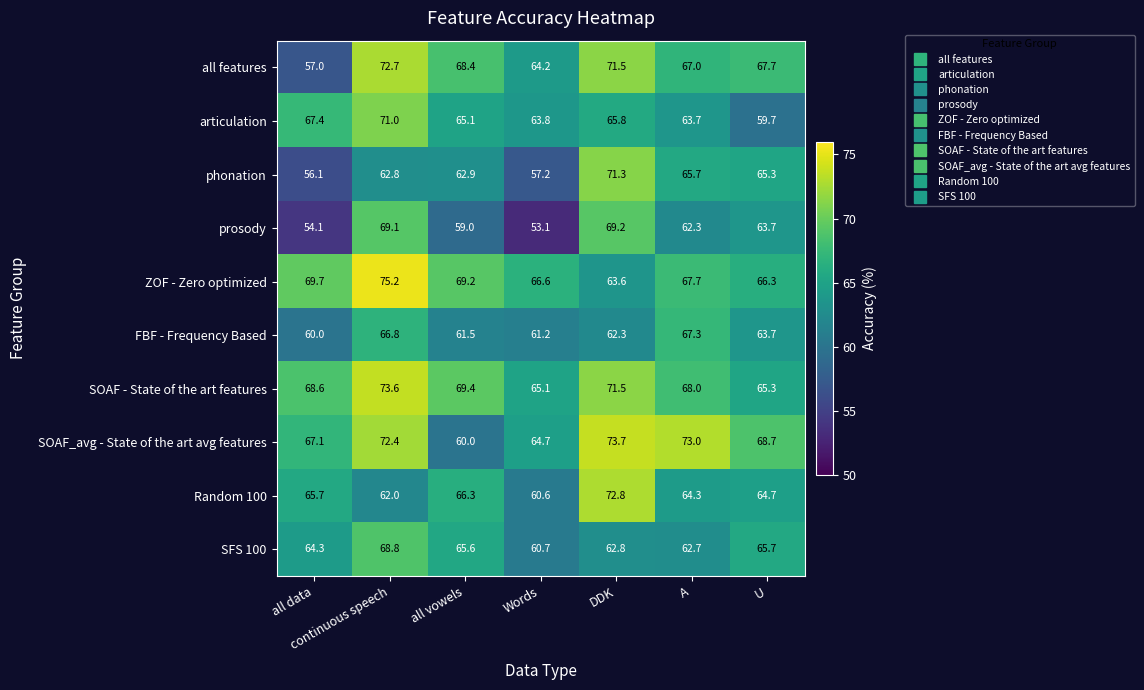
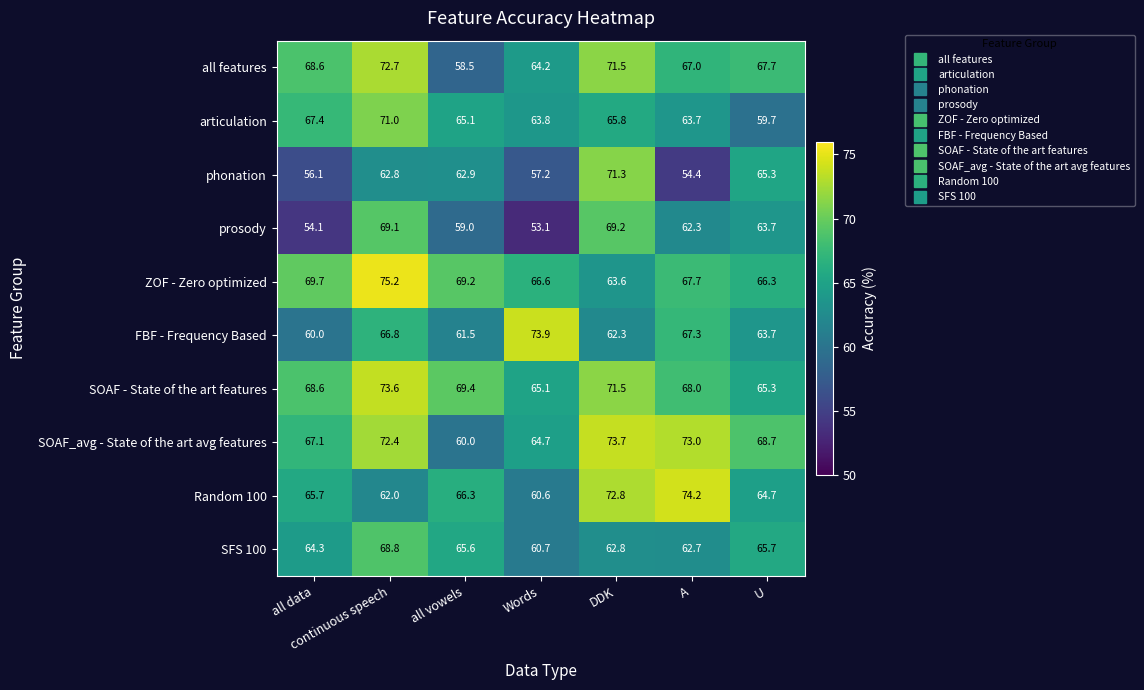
  {
    "all features": {
-     "all data": 57.0,
+     "all data": 68.6,
      "continuous speech": 72.7,
-     "all vowels": 68.4,
+     "all vowels": 58.5,
      "Words": 64.2,
      "DDK": 71.5,
      "A": 67.0,
      "U": 67.7
    },
    "articulation": {
      "all data": 67.4,
      "continuous speech": 71.0,
      "all vowels": 65.1,
      "Words": 63.8,
      "DDK": 65.8,
      "A": 63.7,
      "U": 59.7
    },
    "phonation": {
      "all data": 56.1,
      "continuous speech": 62.8,
      "all vowels": 62.9,
      "Words": 57.2,
      "DDK": 71.3,
-     "A": 65.7,
+     "A": 54.4,
      "U": 65.3
    },
    "prosody": {
      "all data": 54.1,
      "continuous speech": 69.1,
      "all vowels": 59.0,
      "Words": 53.1,
      "DDK": 69.2,
      "A": 62.3,
      "U": 63.7
    },
    "ZOF - Zero optimized": {
      "all data": 69.7,
      "continuous speech": 75.2,
      "all vowels": 69.2,
      "Words": 66.6,
      "DDK": 63.6,
      "A": 67.7,
      "U": 66.3
    },
    "FBF - Frequency Based": {
      "all data": 60.0,
      "continuous speech": 66.8,
      "all vowels": 61.5,
-     "Words": 61.2,
+     "Words": 73.9,
      "DDK": 62.3,
      "A": 67.3,
      "U": 63.7
    },
    "SOAF - State of the art features": {
      "all data": 68.6,
      "continuous speech": 73.6,
      "all vowels": 69.4,
      "Words": 65.1,
      "DDK": 71.5,
      "A": 68.0,
      "U": 65.3
    },
    "SOAF_avg - State of the art avg features": {
      "all data": 67.1,
      "continuous speech": 72.4,
      "all vowels": 60.0,
      "Words": 64.7,
      "DDK": 73.7,
      "A": 73.0,
      "U": 68.7
    },
    "Random 100": {
      "all data": 65.7,
      "continuous speech": 62.0,
      "all vowels": 66.3,
      "Words": 60.6,
      "DDK": 72.8,
-     "A": 64.3,
+     "A": 74.2,
      "U": 64.7
    },
    "SFS 100": {
      "all data": 64.3,
      "continuous speech": 68.8,
      "all vowels": 65.6,
      "Words": 60.7,
      "DDK": 62.8,
      "A": 62.7,
      "U": 65.7
    }
  }
